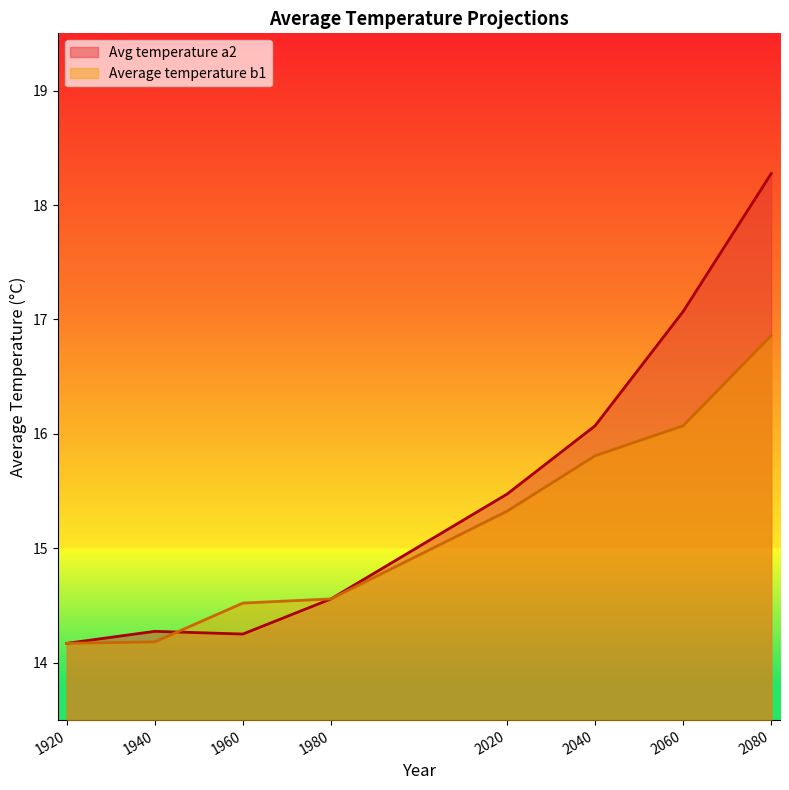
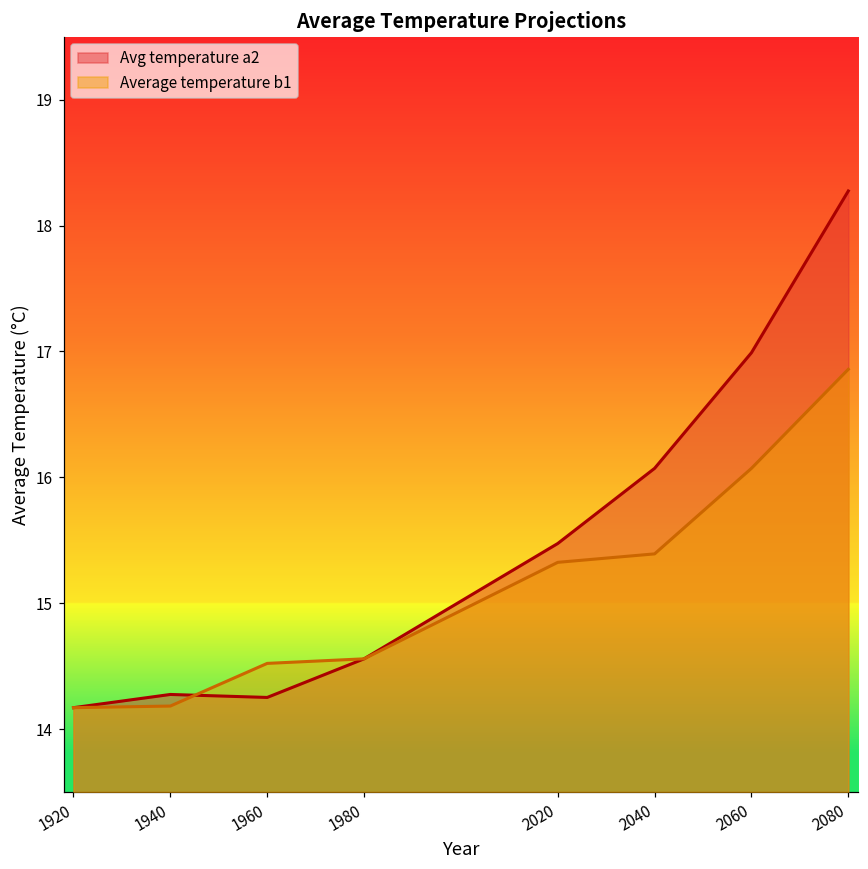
  {
    "Avg temperature a2": {
      "1940": 14.28,
      "1960": 14.25,
      "2020": 15.47,
      "2040": 16.07,
-     "2060": 17.07,
+     "2060": 16.99,
      "2080": 18.27
    },
    "Average temperature b1": {
      "1940": 14.18,
      "1960": 14.52,
      "2020": 15.32,
-     "2040": 15.81,
+     "2040": 15.39,
      "2060": 16.07,
      "2080": 16.86
    }
  }
